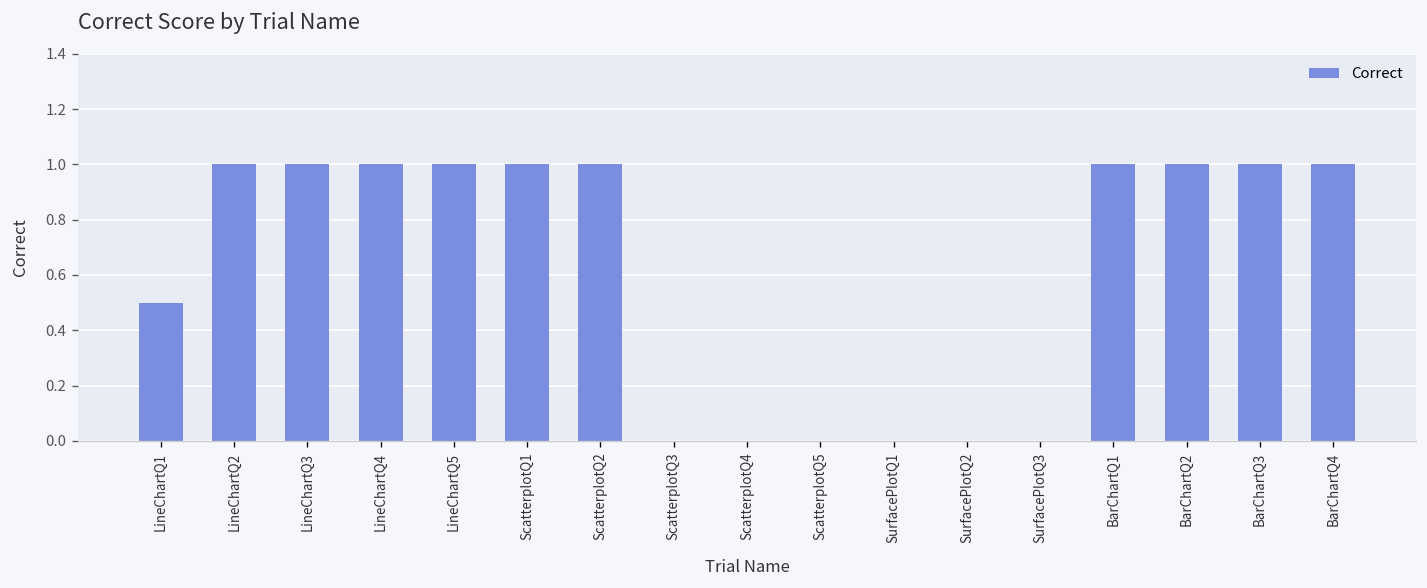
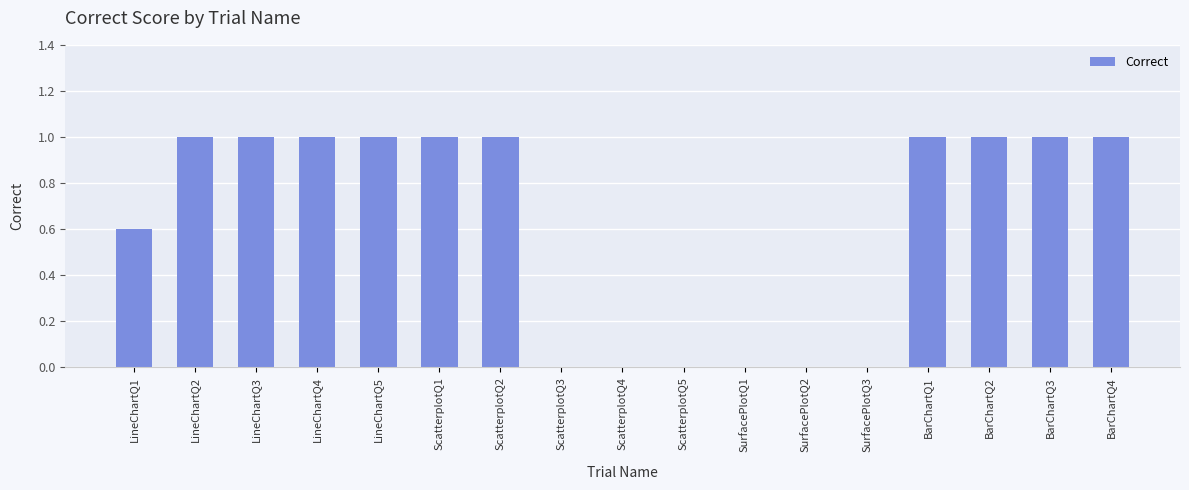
  {
-   "LineChartQ1": 0.5,
+   "LineChartQ1": 0.6,
    "LineChartQ2": 1.0,
    "LineChartQ3": 1.0,
    "LineChartQ4": 1.0,
    "LineChartQ5": 1.0,
    "ScatterplotQ1": 1.0,
    "ScatterplotQ2": 1.0,
    "ScatterplotQ3": 0.0,
    "ScatterplotQ4": 0.0,
    "ScatterplotQ5": 0.0,
    "SurfacePlotQ1": 0.0,
    "SurfacePlotQ2": 0.0,
    "SurfacePlotQ3": 0.0,
    "BarChartQ1": 1.0,
    "BarChartQ2": 1.0,
    "BarChartQ3": 1.0,
    "BarChartQ4": 1.0
  }
